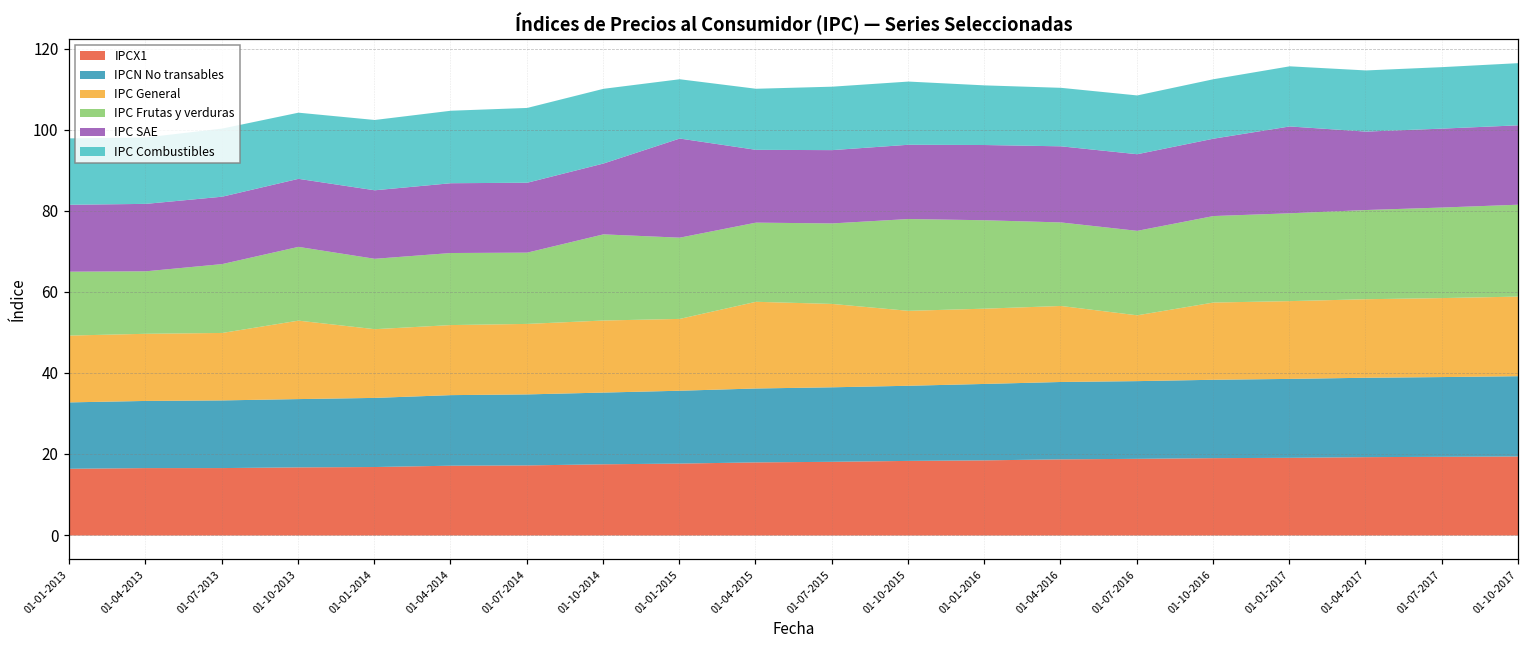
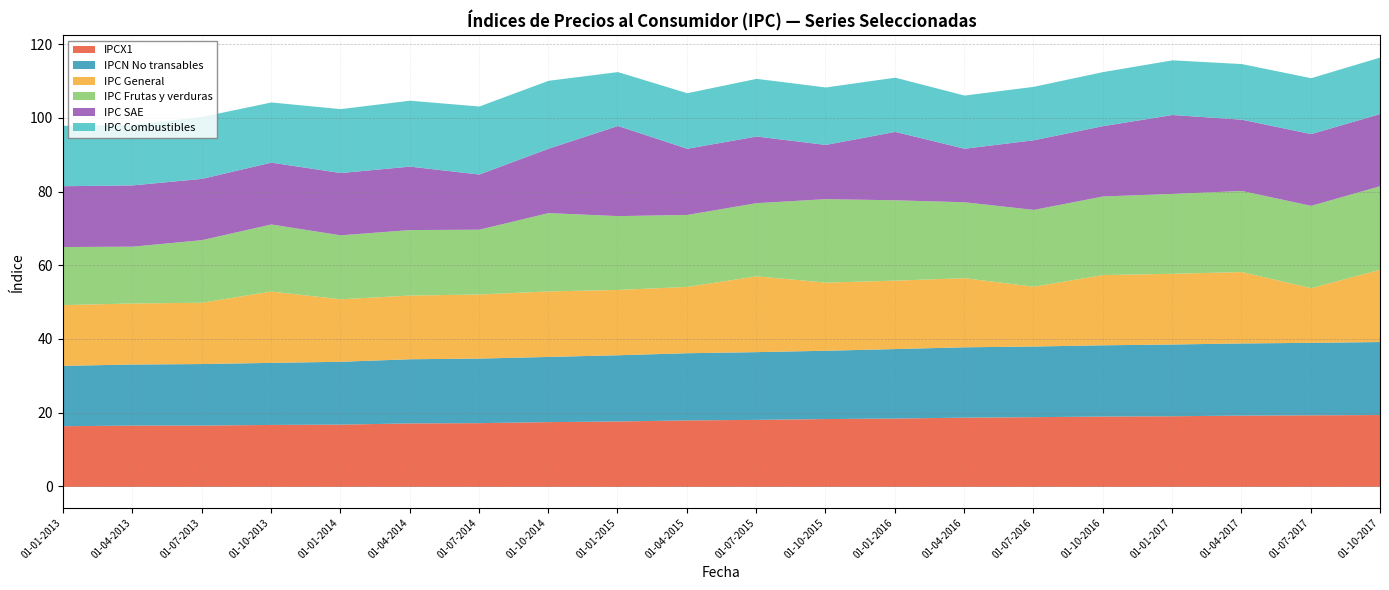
  {
    "IPCX1": {
      "01-01-2013": 16,
      "01-04-2013": 17,
      "01-07-2013": 17,
      "01-10-2013": 17,
      "01-01-2014": 17,
      "01-04-2014": 17,
      "01-07-2014": 17,
      "01-10-2014": 18,
      "01-01-2015": 18,
      "01-04-2015": 18,
      "01-07-2015": 18,
      "01-10-2015": 18,
      "01-01-2016": 19,
      "01-04-2016": 19,
      "01-07-2016": 19,
      "01-10-2016": 19,
      "01-01-2017": 19,
      "01-04-2017": 19,
      "01-07-2017": 19,
      "01-10-2017": 20
    },
    "IPC General": {
      "01-01-2013": 16,
      "01-04-2013": 17,
      "01-07-2013": 17,
      "01-10-2013": 19,
      "01-01-2014": 17,
      "01-04-2014": 17,
      "01-07-2014": 17,
      "01-10-2014": 18,
      "01-01-2015": 18,
-     "01-04-2015": 21,
+     "01-04-2015": 18,
      "01-07-2015": 21,
      "01-10-2015": 18,
      "01-01-2016": 19,
      "01-04-2016": 19,
      "01-07-2016": 16,
      "01-10-2016": 19,
      "01-01-2017": 19,
      "01-04-2017": 19,
-     "01-07-2017": 19,
+     "01-07-2017": 15,
      "01-10-2017": 20
    },
    "IPC Frutas y verduras": {
      "01-01-2013": 16,
      "01-04-2013": 15,
      "01-07-2013": 17,
      "01-10-2013": 18,
      "01-01-2014": 17,
      "01-04-2014": 18,
      "01-07-2014": 18,
      "01-10-2014": 21,
      "01-01-2015": 20,
      "01-04-2015": 20,
      "01-07-2015": 20,
      "01-10-2015": 23,
      "01-01-2016": 22,
      "01-04-2016": 21,
      "01-07-2016": 21,
      "01-10-2016": 21,
      "01-01-2017": 22,
      "01-04-2017": 22,
      "01-07-2017": 22,
      "01-10-2017": 23
    },
    "IPC SAE": {
      "01-01-2013": 17,
      "01-04-2013": 17,
      "01-07-2013": 17,
      "01-10-2013": 17,
      "01-01-2014": 17,
      "01-04-2014": 17,
-     "01-07-2014": 17,
+     "01-07-2014": 15,
      "01-10-2014": 17,
      "01-01-2015": 24,
      "01-04-2015": 18,
      "01-07-2015": 18,
-     "01-10-2015": 18,
+     "01-10-2015": 15,
      "01-01-2016": 19,
-     "01-04-2016": 19,
+     "01-04-2016": 15,
      "01-07-2016": 19,
      "01-10-2016": 19,
      "01-01-2017": 21,
      "01-04-2017": 19,
      "01-07-2017": 19,
      "01-10-2017": 20
    }
  }
